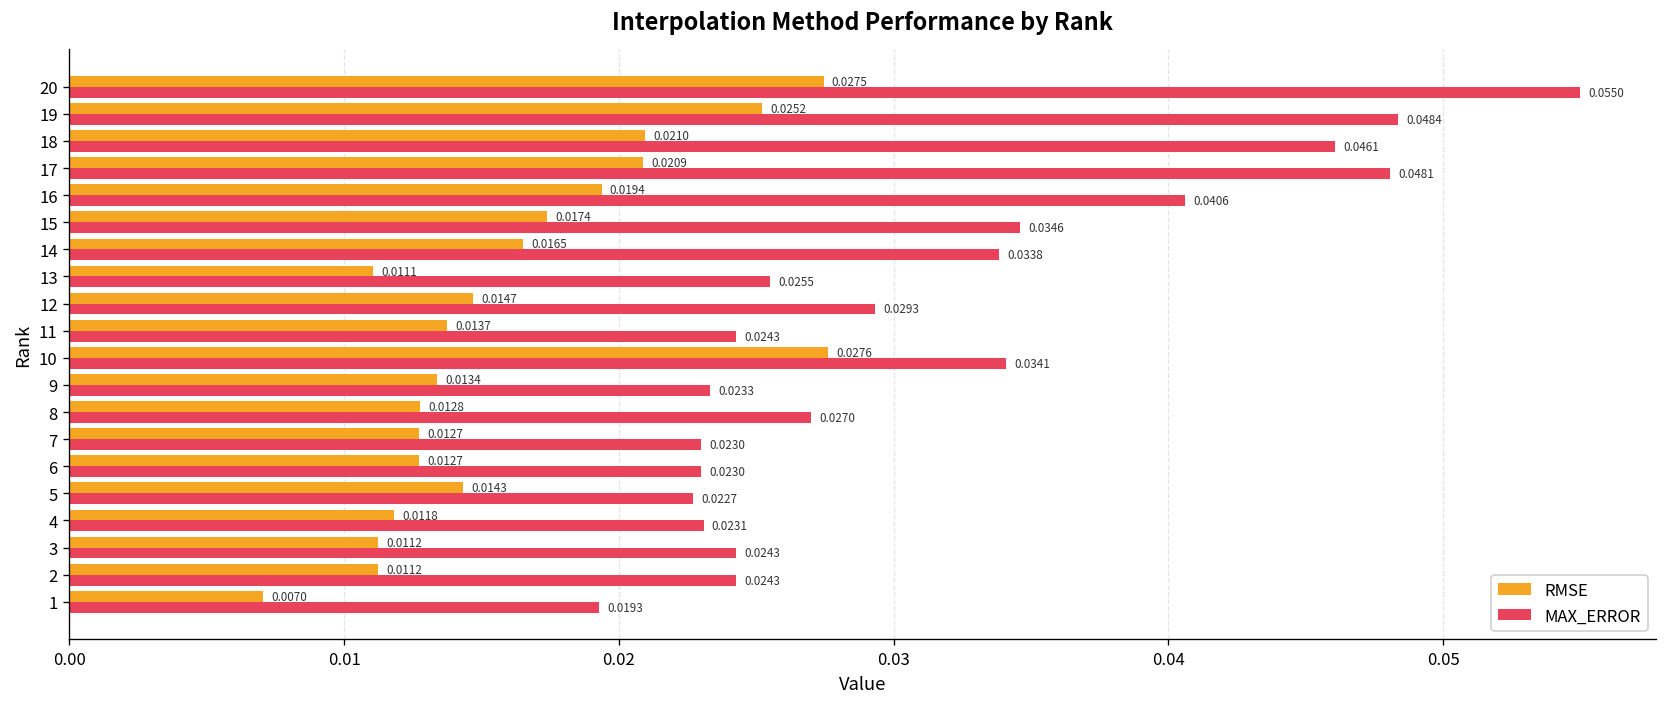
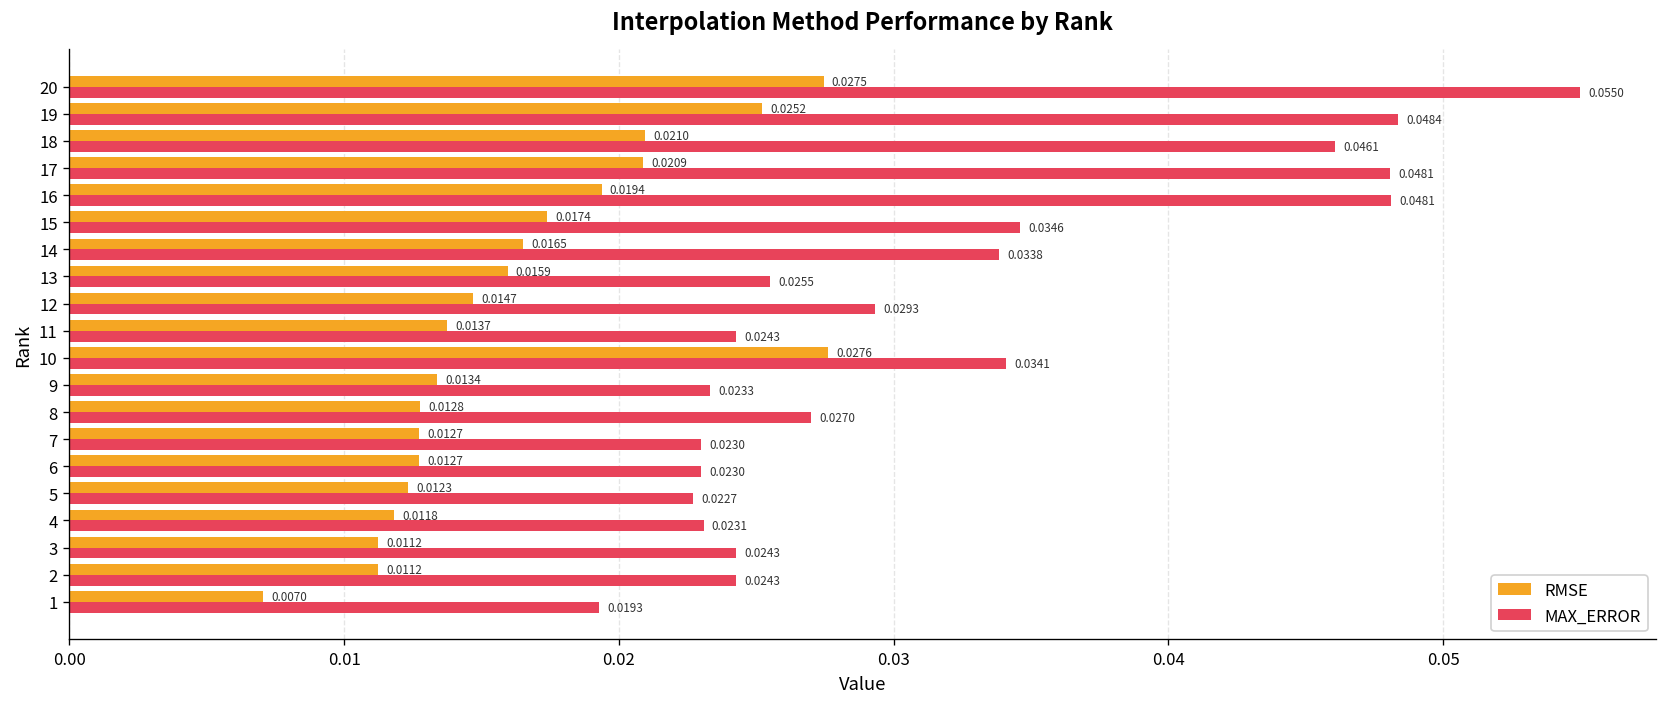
  {
    "RMSE": {
      "20": 0.0275,
      "19": 0.0252,
      "18": 0.0210,
      "17": 0.0209,
      "16": 0.0194,
      "15": 0.0174,
      "14": 0.0165,
-     "13": 0.0111,
+     "13": 0.0159,
      "12": 0.0147,
      "11": 0.0137,
      "10": 0.0276,
      "9": 0.0134,
      "8": 0.0128,
      "7": 0.0127,
      "6": 0.0127,
-     "5": 0.0143,
+     "5": 0.0123,
      "4": 0.0118,
      "3": 0.0112,
      "2": 0.0112,
      "1": 0.0070
    },
    "MAX_ERROR": {
      "20": 0.0550,
      "19": 0.0484,
      "18": 0.0461,
      "17": 0.0481,
-     "16": 0.0406,
+     "16": 0.0481,
      "15": 0.0346,
      "14": 0.0338,
      "13": 0.0255,
      "12": 0.0293,
      "11": 0.0243,
      "10": 0.0341,
      "9": 0.0233,
      "8": 0.0270,
      "7": 0.0230,
      "6": 0.0230,
      "5": 0.0227,
      "4": 0.0231,
      "3": 0.0243,
      "2": 0.0243,
      "1": 0.0193
    }
  }
